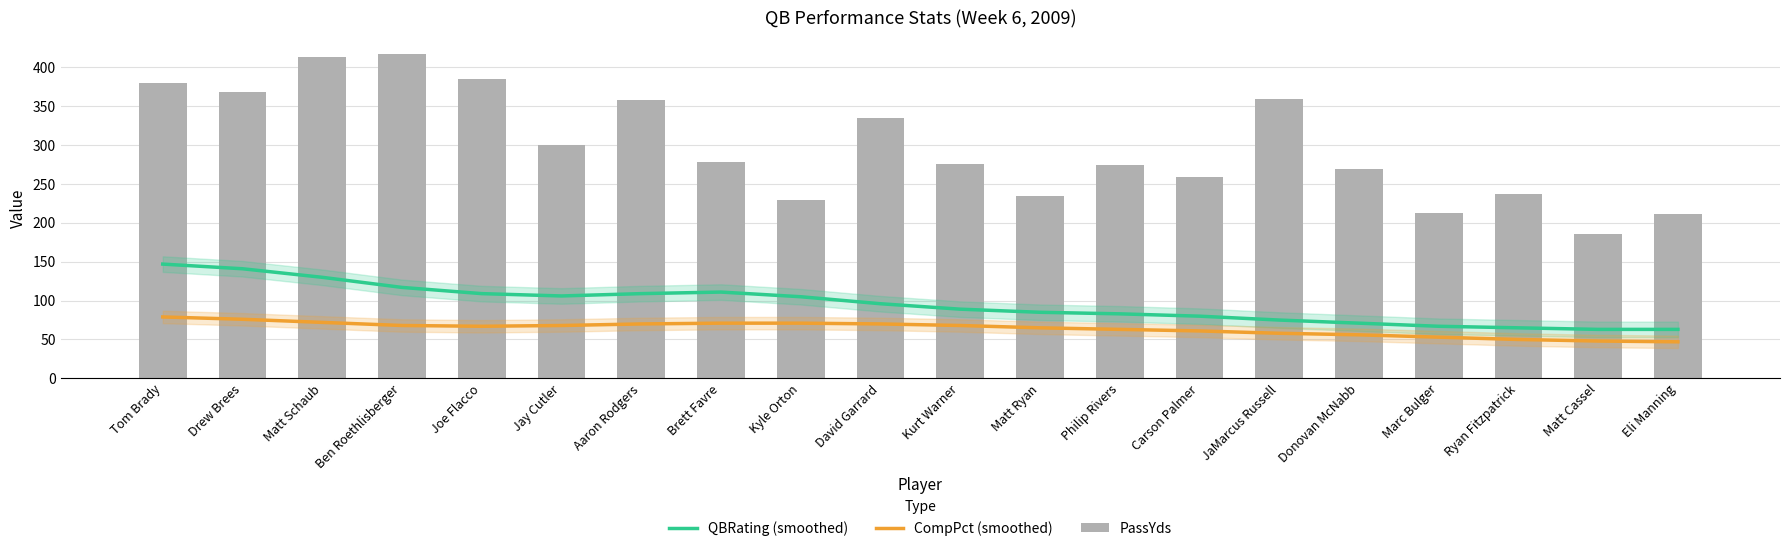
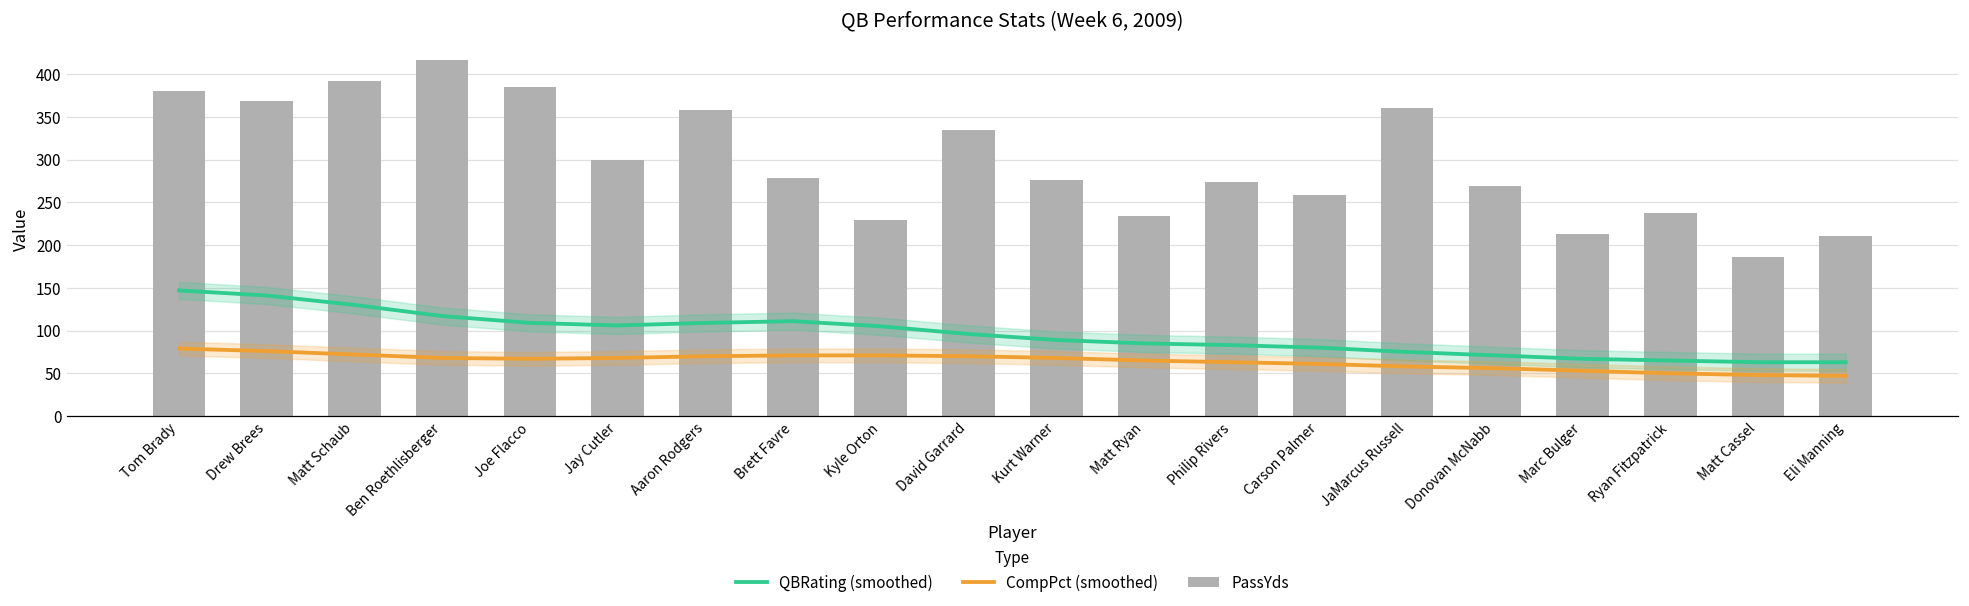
  {
    "PassYds": {
      "Tom Brady": 380,
      "Drew Brees": 370,
-     "Matt Schaub": 410,
+     "Matt Schaub": 390,
      "Ben Roethlisberger": 420,
      "Joe Flacco": 390,
      "Jay Cutler": 300,
      "Aaron Rodgers": 360,
      "Brett Favre": 280,
      "Kyle Orton": 230,
      "David Garrard": 340,
      "Kurt Warner": 280,
      "Matt Ryan": 230,
      "Philip Rivers": 270,
      "Carson Palmer": 260,
      "JaMarcus Russell": 360,
      "Donovan McNabb": 270,
      "Marc Bulger": 210,
      "Ryan Fitzpatrick": 240,
      "Matt Cassel": 190,
      "Eli Manning": 210
    }
  }
